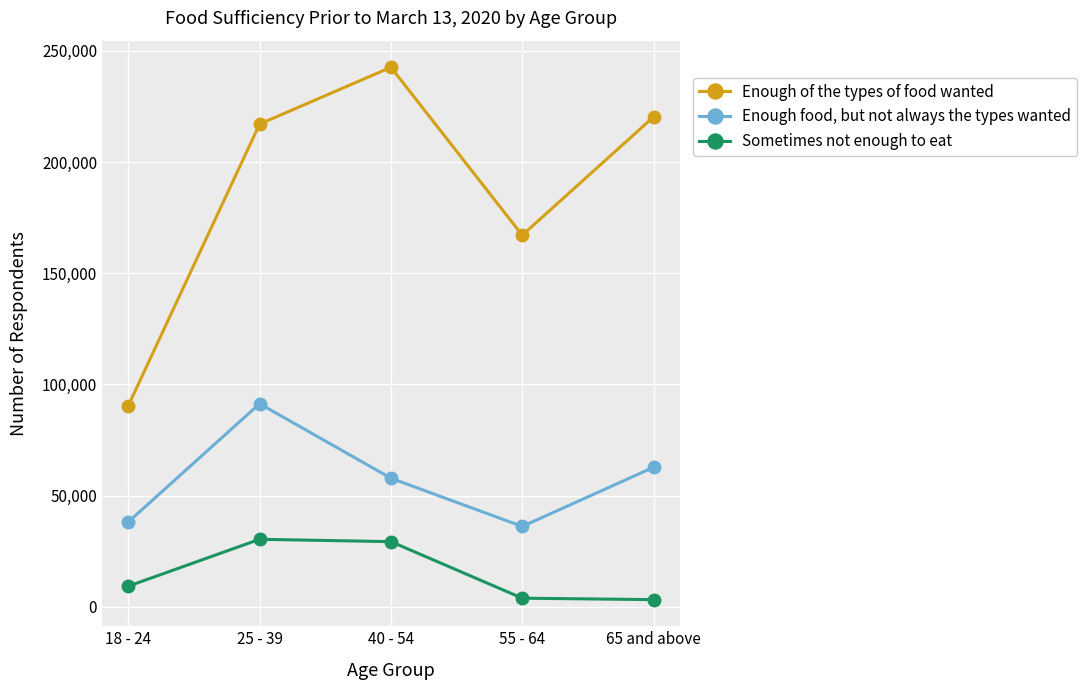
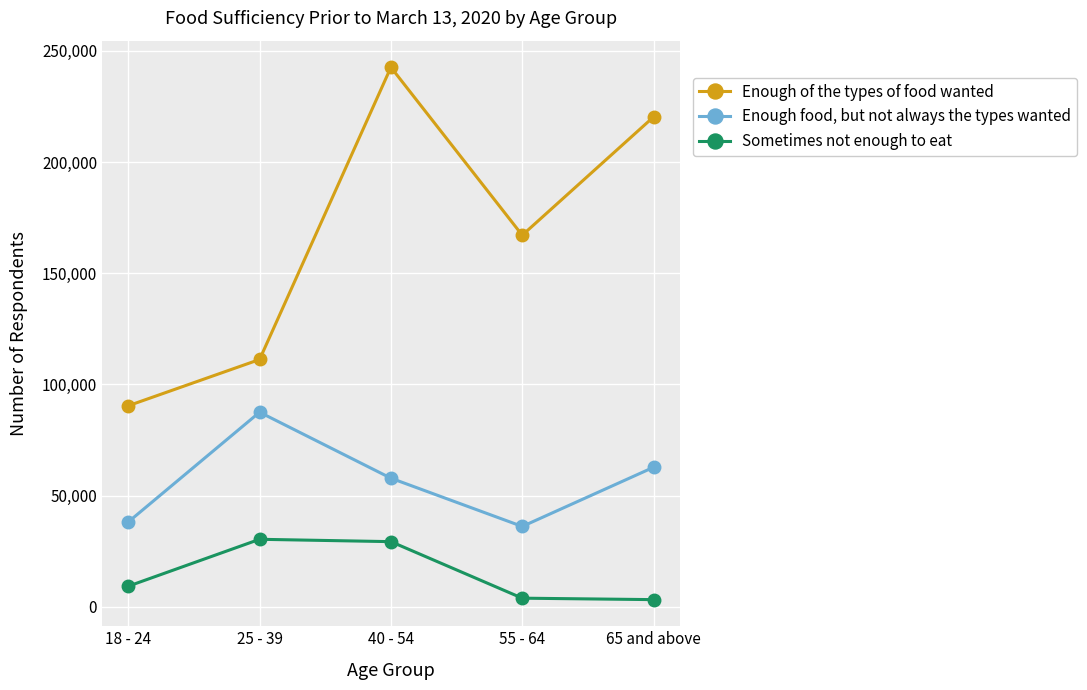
  {
    "Enough of the types of food wanted": {
      "18 - 24": "90,000",
-     "25 - 39": "217,000",
+     "25 - 39": "111,000",
      "40 - 54": "243,000",
      "55 - 64": "167,000",
      "65 and above": "220,000"
    },
    "Enough food, but not always the types wanted": {
      "18 - 24": "38,000",
-     "25 - 39": "91,000",
+     "25 - 39": "88,000",
      "40 - 54": "58,000",
      "55 - 64": "36,000",
      "65 and above": "63,000"
    },
    "Sometimes not enough to eat": {
      "18 - 24": "9,000",
      "25 - 39": "30,000",
      "40 - 54": "29,000",
      "55 - 64": "4,000",
      "65 and above": "3,000"
    }
  }
